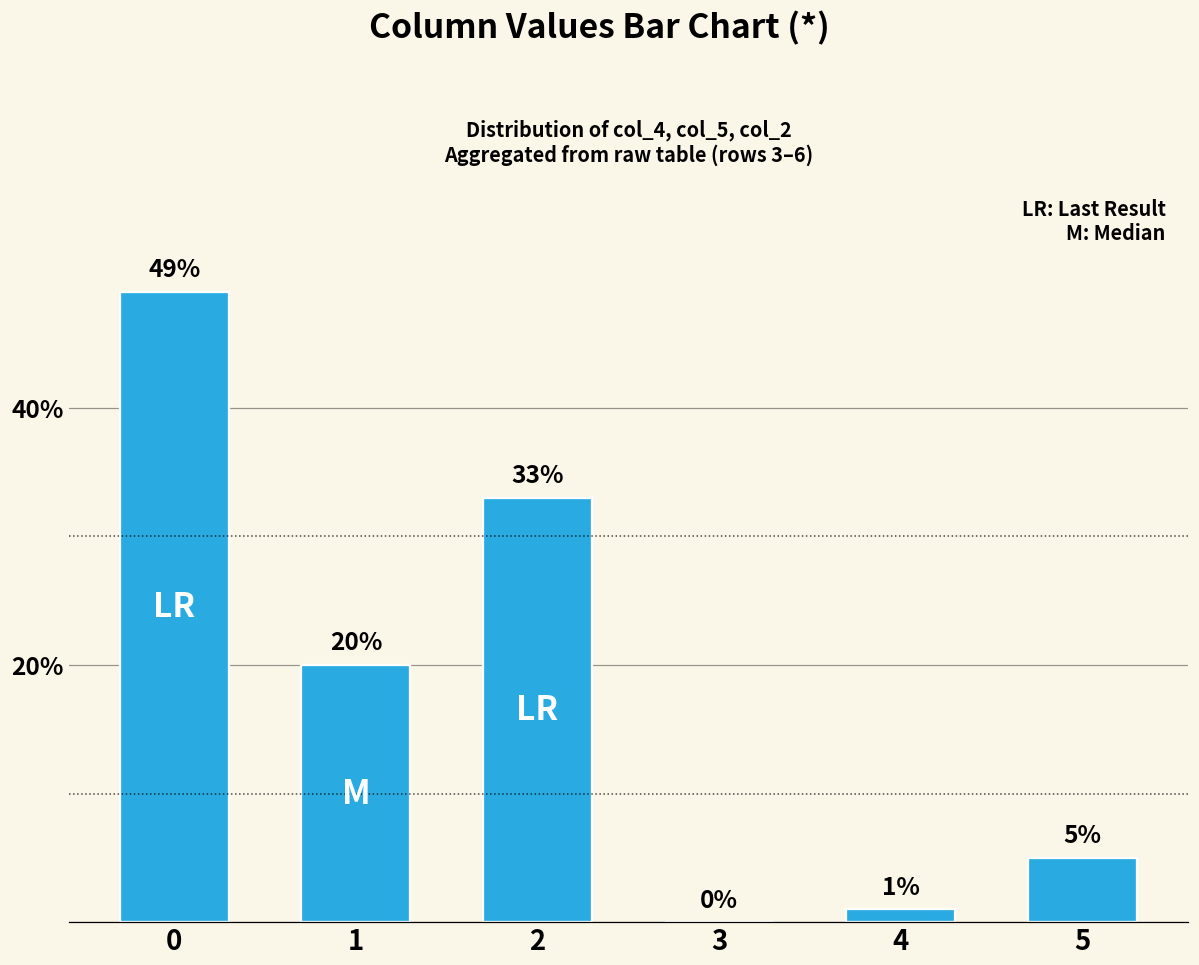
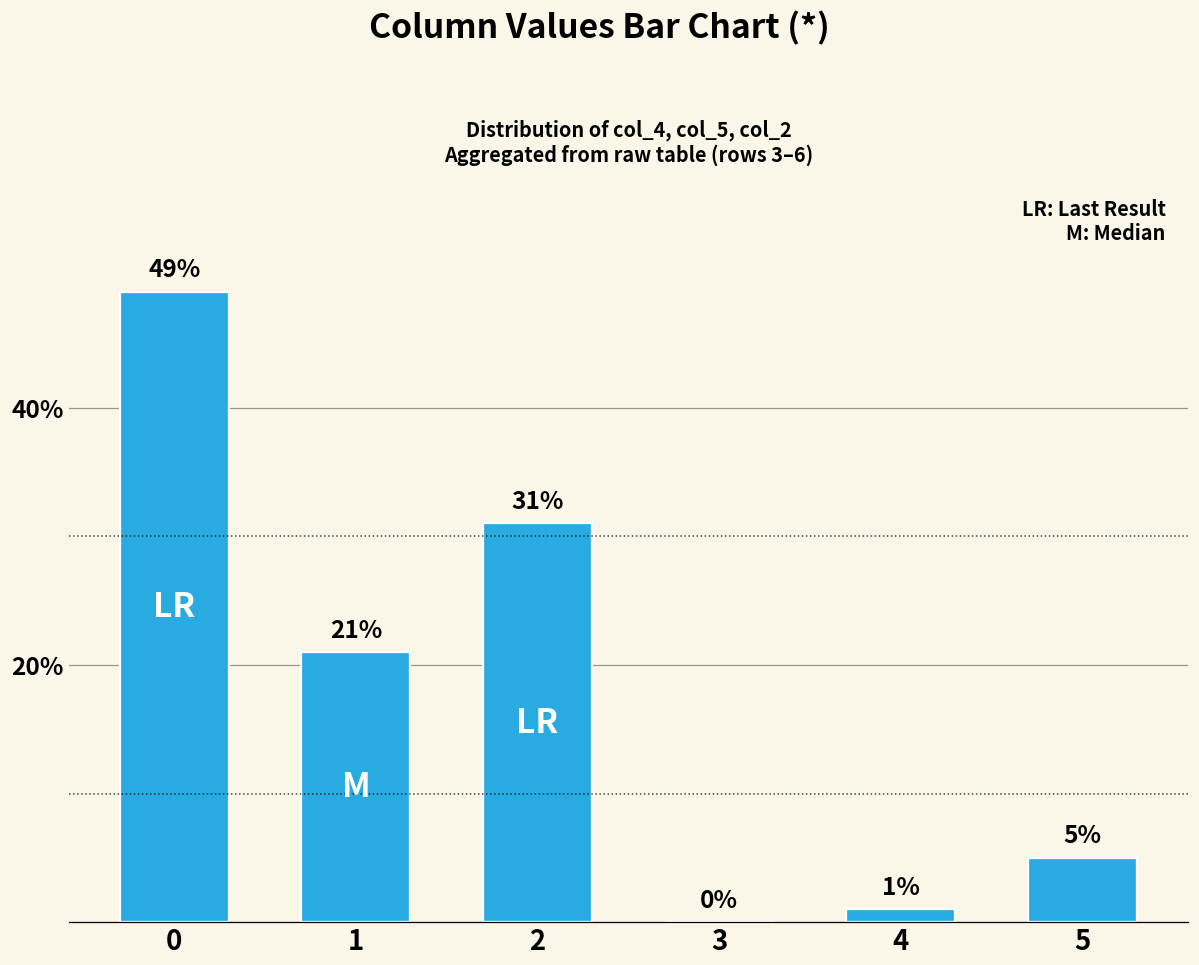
  {
    "0": "49%",
-   "1": "20%",
-   "2": "33%",
+   "1": "21%",
+   "2": "31%",
    "3": "0%",
    "4": "1%",
    "5": "5%"
  }
